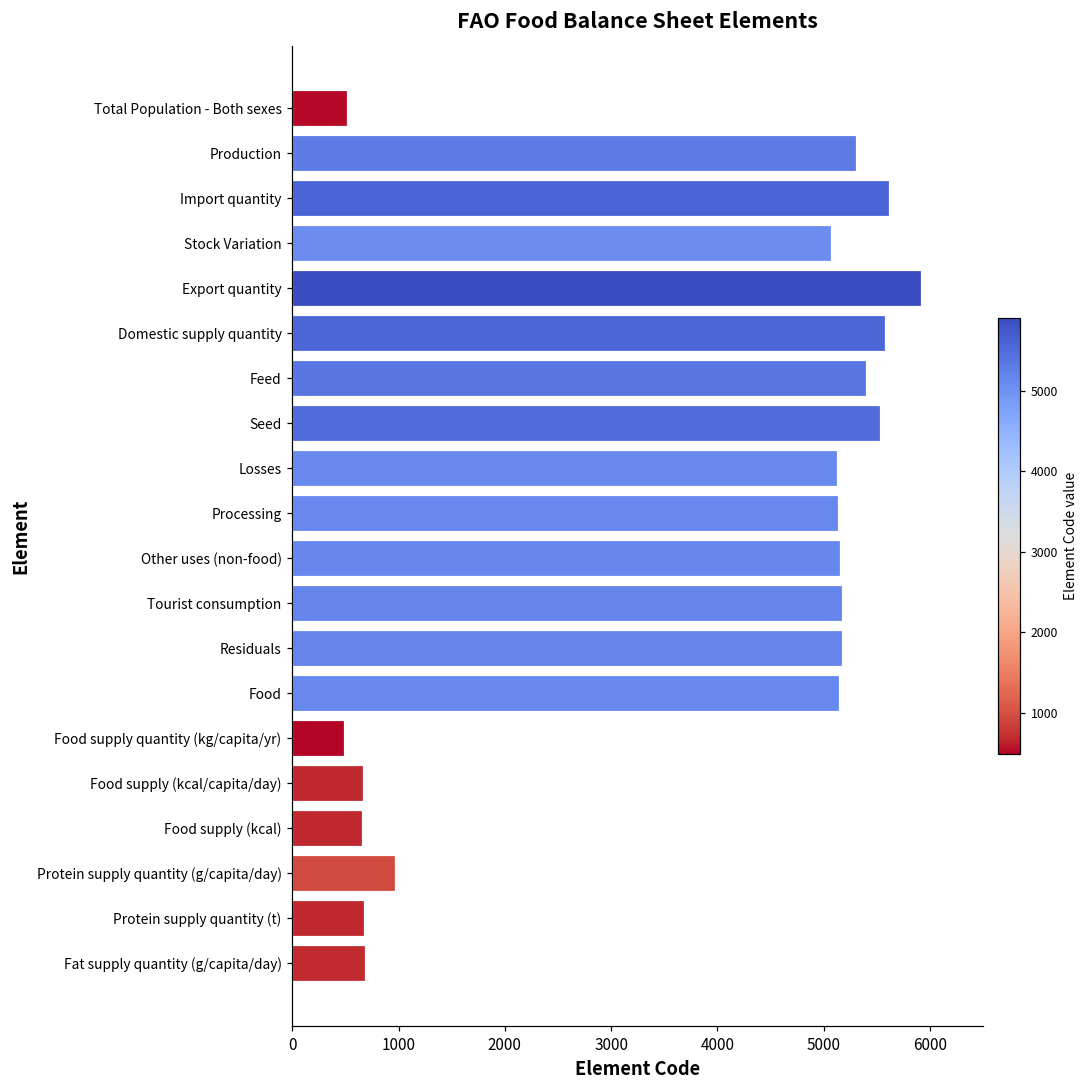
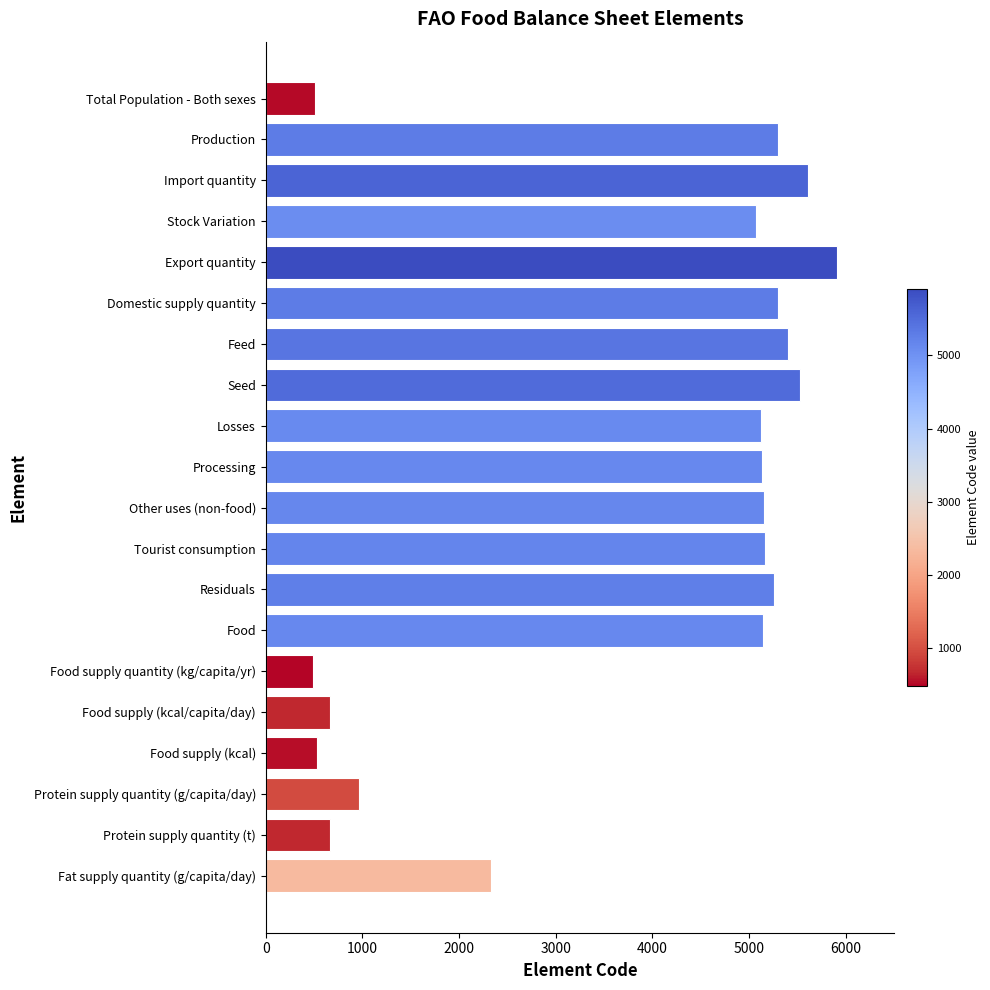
  {
    "Total Population - Both sexes": 500,
    "Production": 5300,
    "Import quantity": 5600,
    "Stock Variation": 5100,
    "Export quantity": 5900,
-   "Domestic supply quantity": 5600,
+   "Domestic supply quantity": 5300,
    "Feed": 5400,
    "Seed": 5500,
    "Losses": 5100,
    "Processing": 5100,
    "Other uses (non-food)": 5200,
    "Tourist consumption": 5200,
-   "Residuals": 5200,
+   "Residuals": 5300,
    "Food": 5100,
    "Food supply quantity (kg/capita/yr)": 500,
    "Food supply (kcal/capita/day)": 700,
-   "Food supply (kcal)": 700,
+   "Food supply (kcal)": 500,
    "Protein supply quantity (g/capita/day)": 1000,
    "Protein supply quantity (t)": 700,
-   "Fat supply quantity (g/capita/day)": 700
+   "Fat supply quantity (g/capita/day)": 2300
  }
